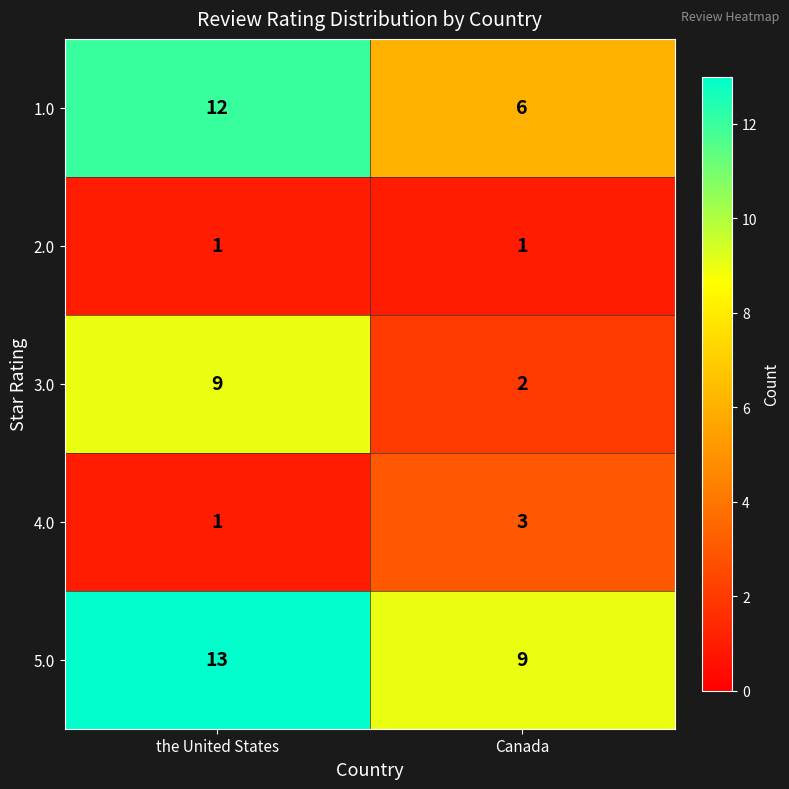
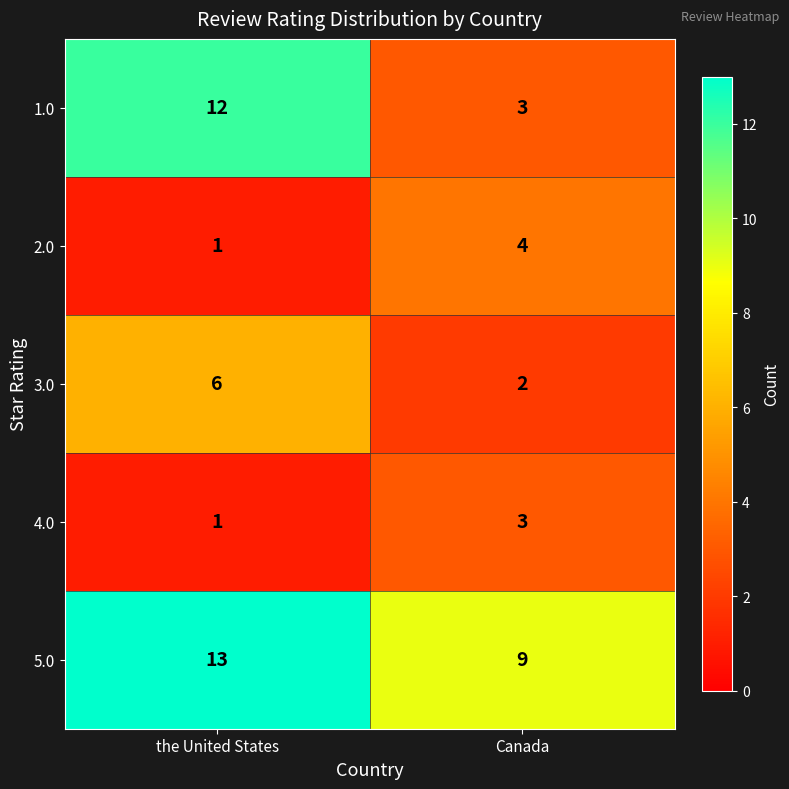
  {
    "1.0": {
      "the United States": 12,
-     "Canada": 6
+     "Canada": 3
    },
    "2.0": {
      "the United States": 1,
-     "Canada": 1
+     "Canada": 4
    },
    "3.0": {
-     "the United States": 9,
+     "the United States": 6,
      "Canada": 2
    },
    "4.0": {
      "the United States": 1,
      "Canada": 3
    },
    "5.0": {
      "the United States": 13,
      "Canada": 9
    }
  }
